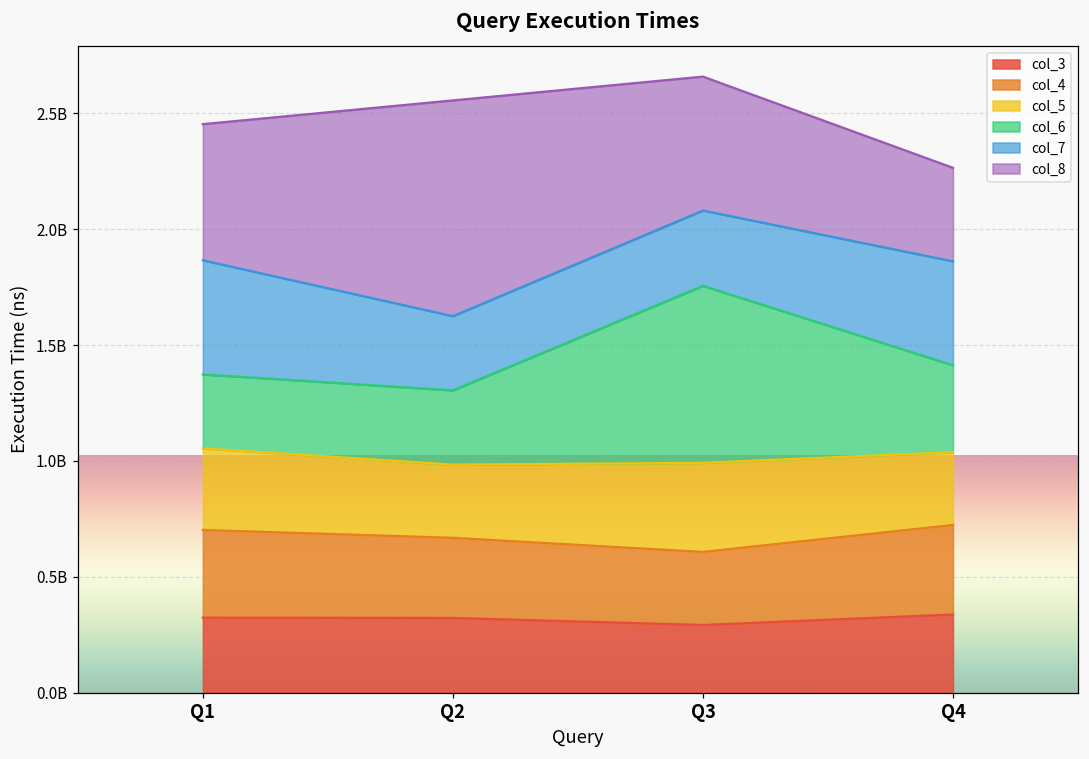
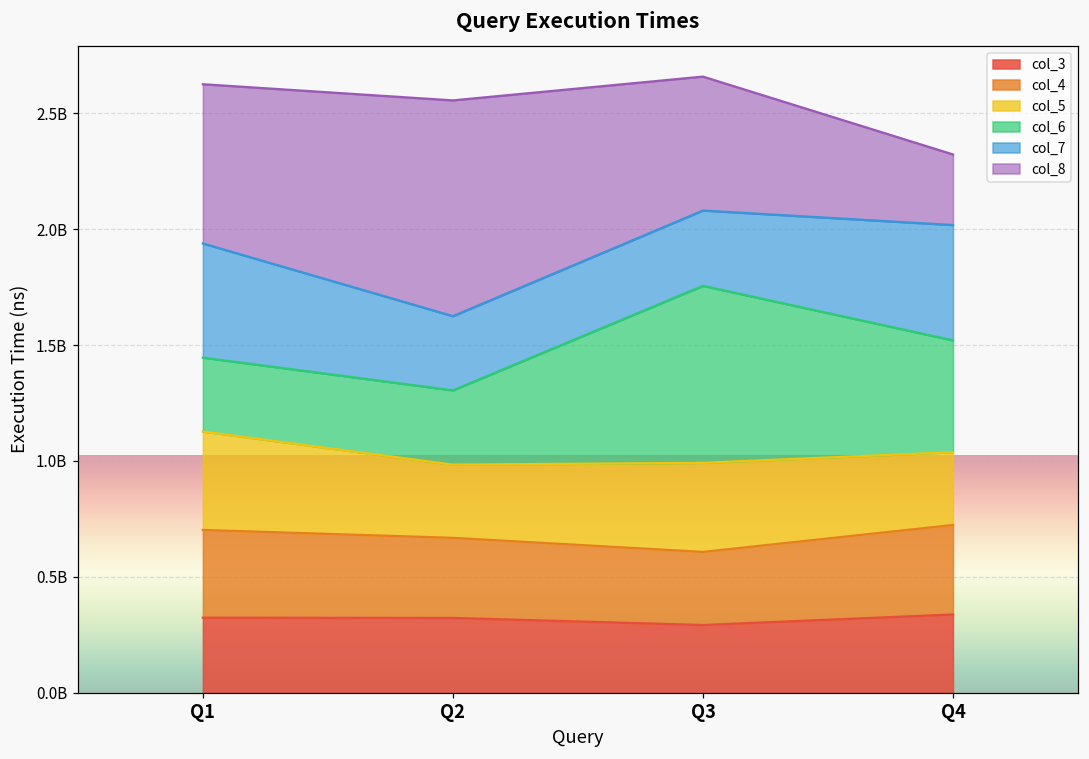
  {
    "col_5": {
-     "Q1": 350000000,
+     "Q1": 420000000,
      "Q2": 320000000,
      "Q3": 380000000,
      "Q4": 310000000
    },
    "col_6": {
      "Q1": 320000000,
      "Q2": 320000000,
      "Q3": 760000000,
-     "Q4": 370000000
+     "Q4": 480000000
    },
    "col_7": {
      "Q1": 490000000,
      "Q2": 320000000,
      "Q3": 320000000,
-     "Q4": 450000000
+     "Q4": 500000000
    },
    "col_8": {
-     "Q1": 590000000,
+     "Q1": 690000000,
      "Q2": 930000000,
      "Q3": 580000000,
-     "Q4": 400000000
+     "Q4": 300000000
    }
  }
